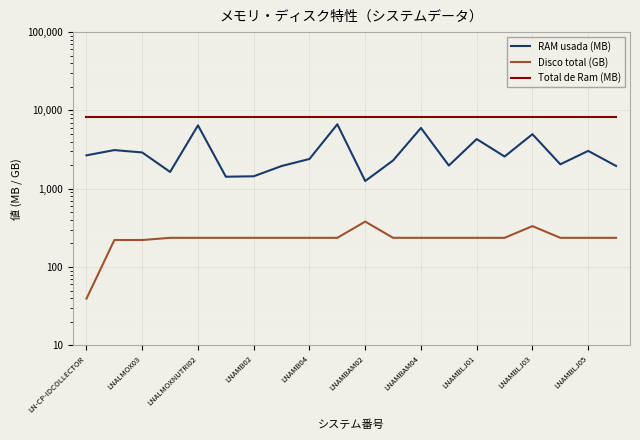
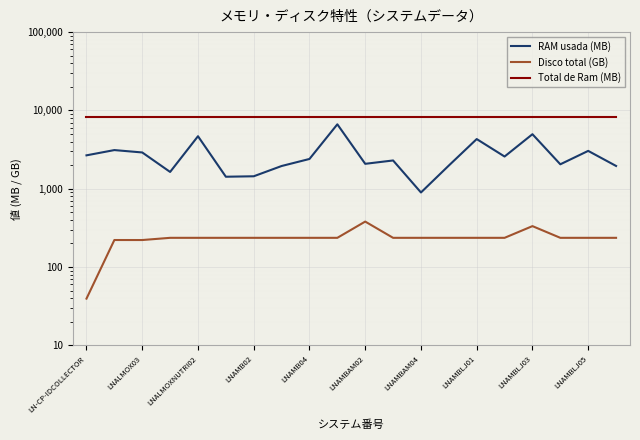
  {
    "RAM usada (MB)": {
      "LN-CP-IDCOLLECTOR": "2,700",
      "LNALMOX03": "2,900",
-     "LNALMOXNUTRI02": "6,000",
+     "LNALMOXNUTRI02": "5,000",
      "LNAMB02": "1,400",
      "LNAMB04": "2,400",
-     "LNAMBAM02": "1,300",
-     "LNAMBAM04": "6,000",
+     "LNAMBAM02": "2,100",
+     "LNAMBAM04": "900",
      "LNAMBLJ01": "4,000",
      "LNAMBLJ03": "5,000",
      "LNAMBLJ05": "3,000"
    },
    "Disco total (GB)": {
      "LN-CP-IDCOLLECTOR": "40",
      "LNALMOX03": "220",
      "LNALMOXNUTRI02": "240",
      "LNAMB02": "240",
      "LNAMB04": "240",
      "LNAMBAM02": "400",
      "LNAMBAM04": "240",
      "LNAMBLJ01": "240",
      "LNAMBLJ03": "330",
      "LNAMBLJ05": "240"
    },
    "Total de Ram (MB)": {
      "LN-CP-IDCOLLECTOR": "8,000",
      "LNALMOX03": "8,000",
      "LNALMOXNUTRI02": "8,000",
      "LNAMB02": "8,000",
      "LNAMB04": "8,000",
      "LNAMBAM02": "8,000",
      "LNAMBAM04": "8,000",
      "LNAMBLJ01": "8,000",
      "LNAMBLJ03": "8,000",
      "LNAMBLJ05": "8,000"
    }
  }
